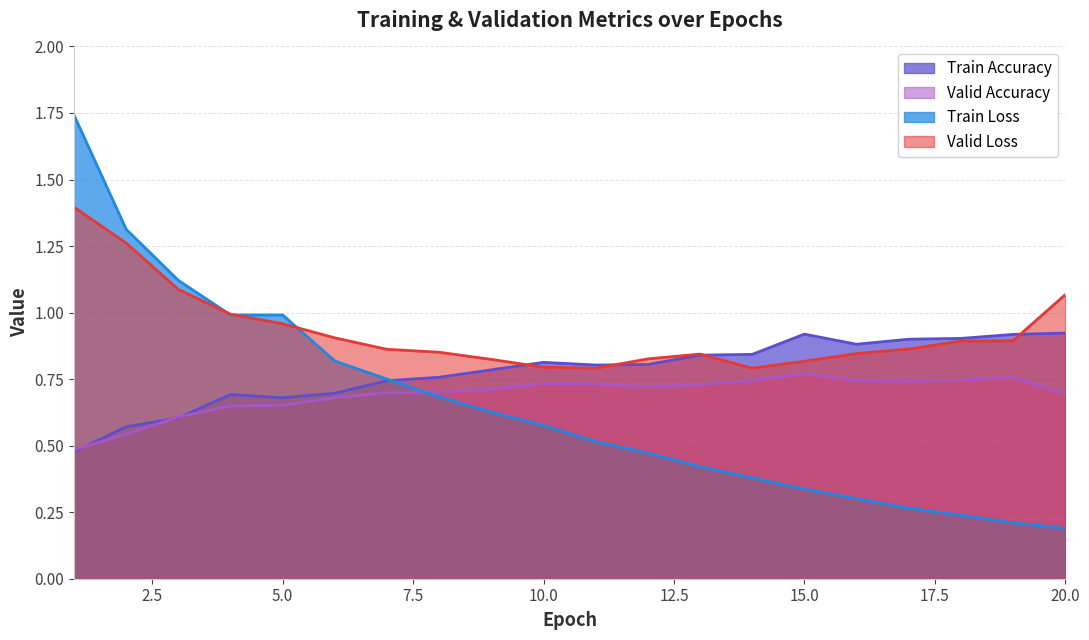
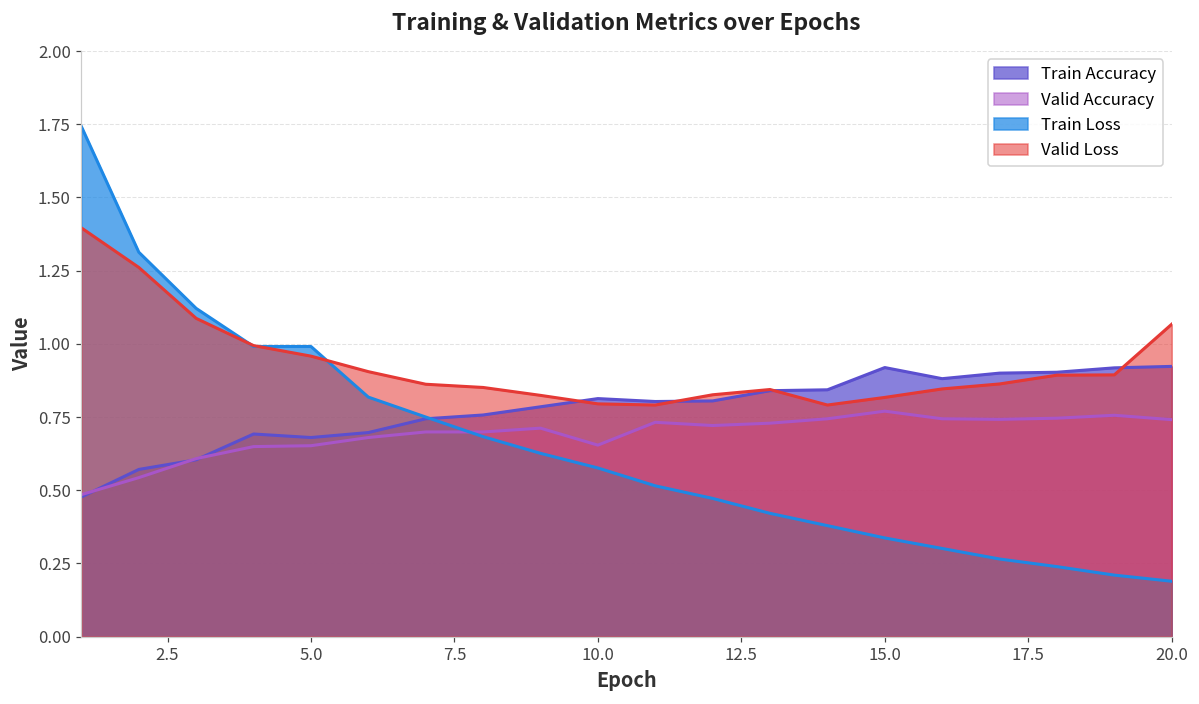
  {
    "Train Accuracy": {
      "5.0": 0.68,
      "10.0": 0.81,
      "15.0": 0.92,
      "20.0": 0.92
    },
    "Valid Accuracy": {
      "5.0": 0.65,
-     "10.0": 0.73,
+     "10.0": 0.65,
      "15.0": 0.77,
-     "20.0": 0.70
+     "20.0": 0.74
    },
    "Train Loss": {
      "5.0": 0.99,
      "10.0": 0.58,
      "15.0": 0.34,
      "20.0": 0.19
    },
    "Valid Loss": {
      "5.0": 0.96,
      "10.0": 0.80,
      "15.0": 0.82,
      "20.0": 1.07
    }
  }
